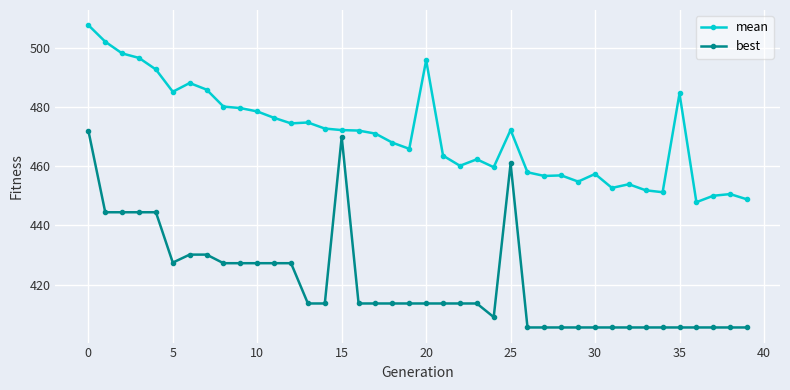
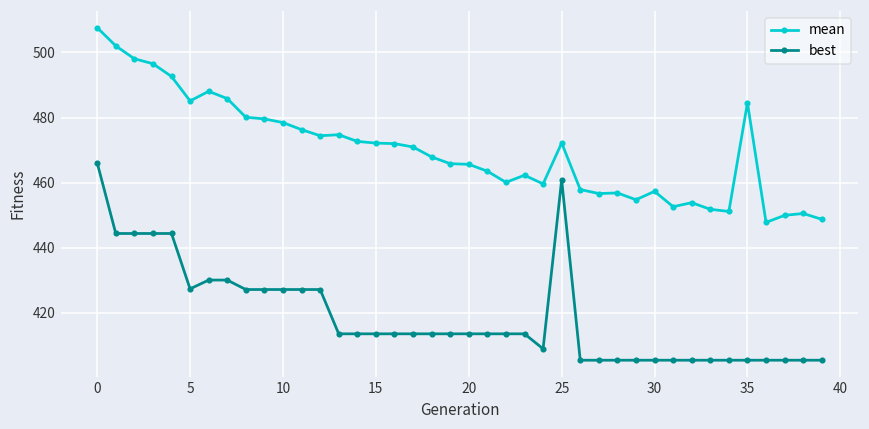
  {
    "mean": {
      "0": 508,
      "5": 485,
      "10": 478,
      "15": 472,
-     "20": 496,
+     "20": 466,
      "25": 472,
      "30": 457,
      "35": 485
    },
    "best": {
-     "0": 472,
+     "0": 466,
      "5": 427,
      "10": 427,
-     "15": 470,
+     "15": 414,
      "20": 414,
      "25": 461,
      "30": 406,
      "35": 406
    }
  }
